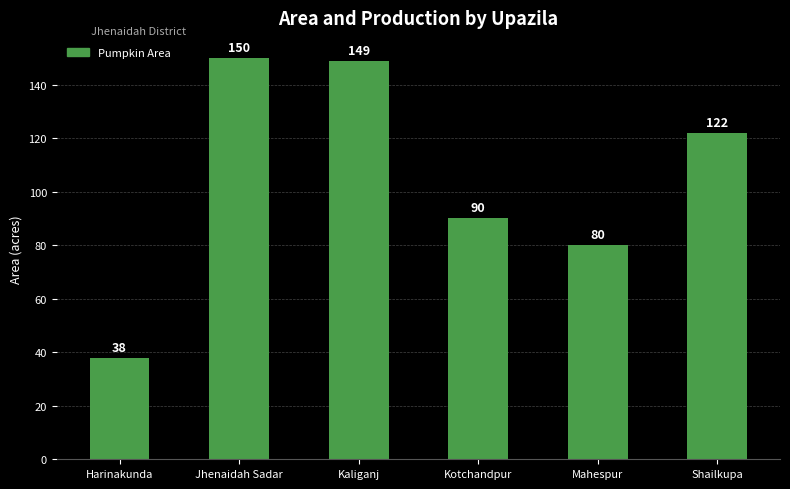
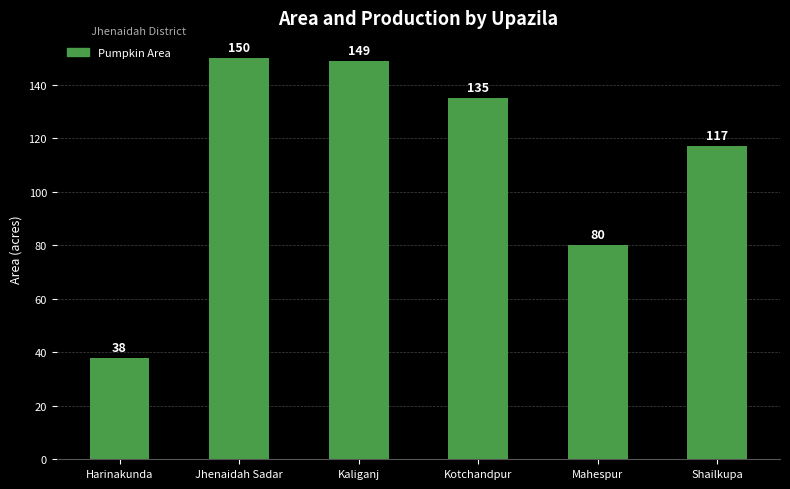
  {
    "Harinakunda": 38,
    "Jhenaidah Sadar": 150,
    "Kaliganj": 149,
-   "Kotchandpur": 90,
+   "Kotchandpur": 135,
    "Mahespur": 80,
-   "Shailkupa": 122
+   "Shailkupa": 117
  }
